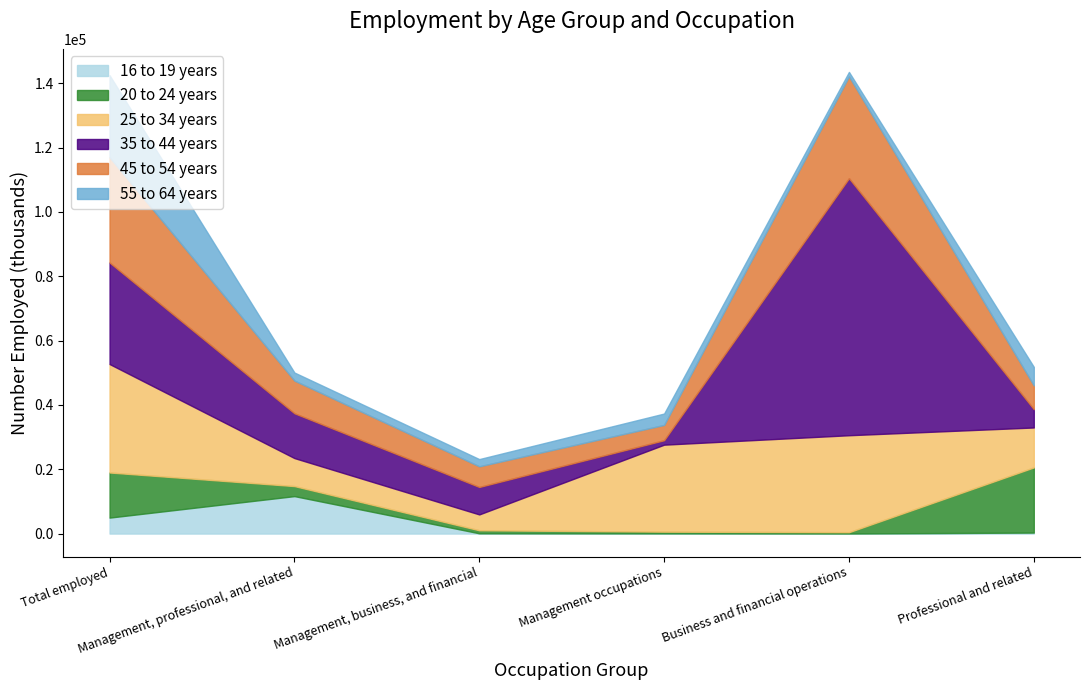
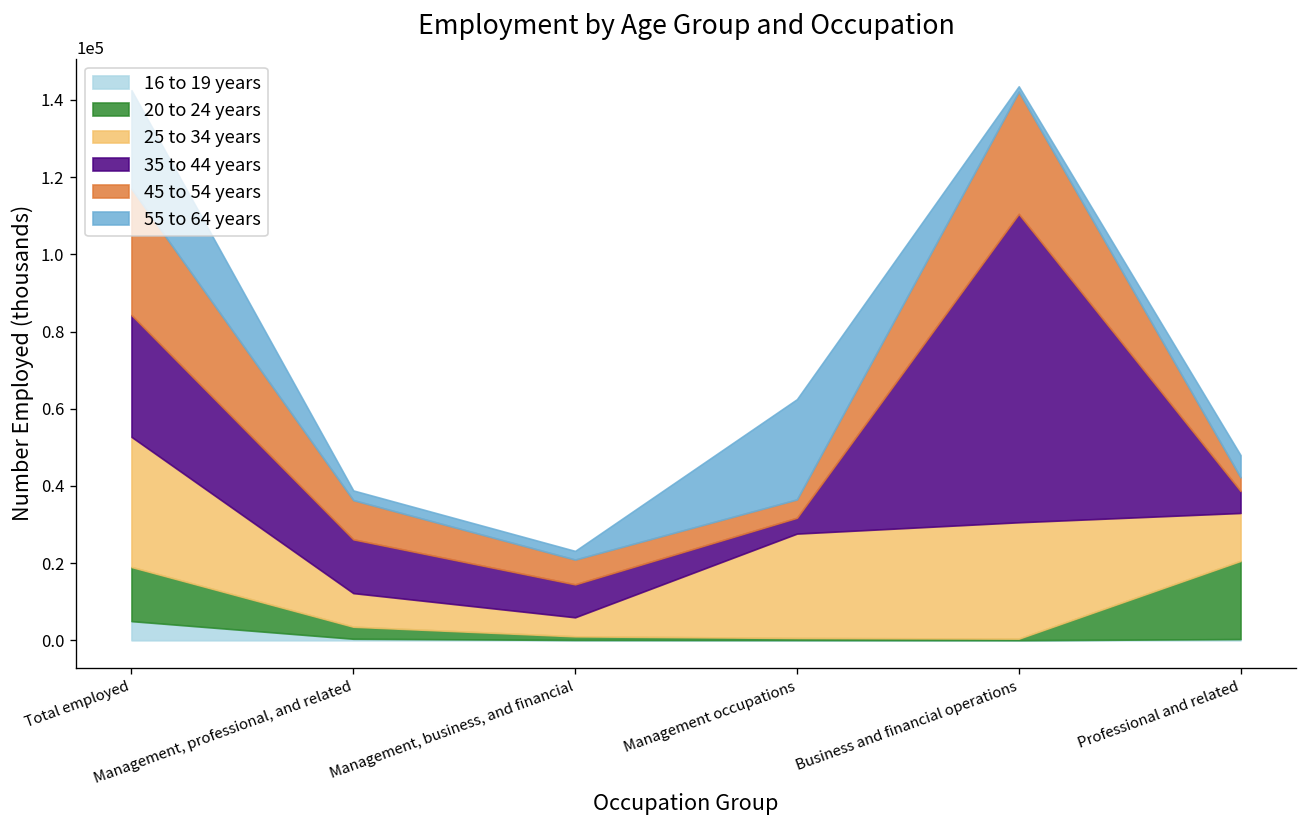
  {
    "16 to 19 years": {
      "Total employed": 5000,
-     "Management, professional, and related": 12000
+     "Management, professional, and related": 0
    },
    "20 to 24 years": {
      "Total employed": 14000,
      "Management, professional, and related": 3000,
      "Management, business, and financial": 1000,
      "Professional and related": 20000
    },
    "25 to 34 years": {
      "Total employed": 34000,
      "Management, professional, and related": 9000,
      "Management, business, and financial": 5000,
      "Management occupations": 27000,
      "Business and financial operations": 30000,
      "Professional and related": 12000
    },
    "35 to 44 years": {
      "Total employed": 32000,
      "Management, professional, and related": 14000,
      "Management, business, and financial": 9000,
-     "Management occupations": 1000,
+     "Management occupations": 4000,
      "Business and financial operations": 80000,
      "Professional and related": 6000
    },
    "45 to 54 years": {
      "Management, professional, and related": 10000,
      "Management, business, and financial": 6000,
      "Management occupations": 5000,
      "Business and financial operations": 32000,
-     "Professional and related": 7000
+     "Professional and related": 4000
    },
    "55 to 64 years": {
      "Management, professional, and related": 3000,
      "Management, business, and financial": 2000,
-     "Management occupations": 4000,
+     "Management occupations": 26000,
      "Business and financial operations": 1000,
      "Professional and related": 6000
    }
  }
